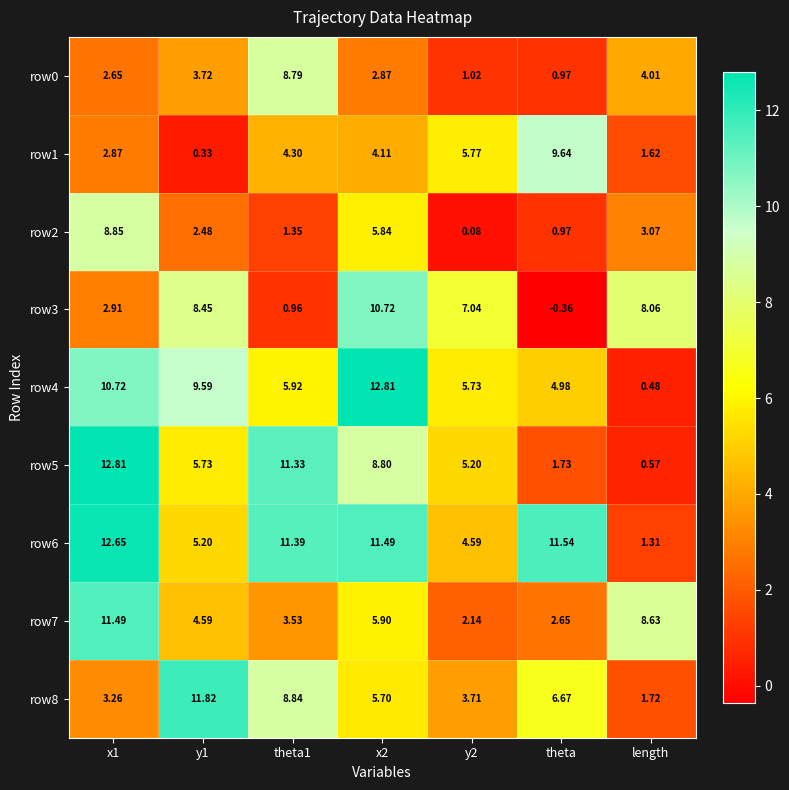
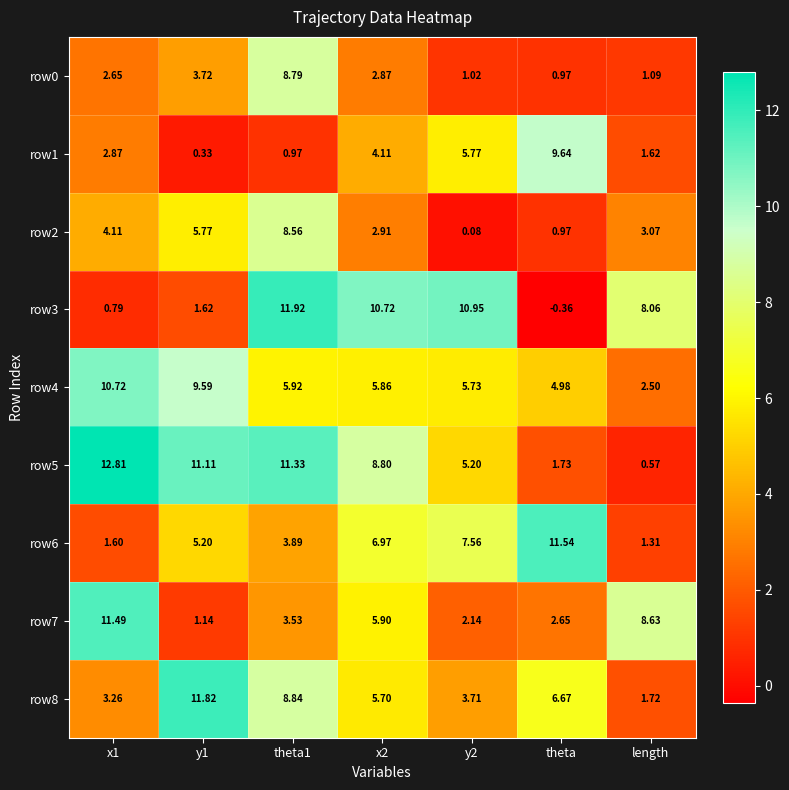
  {
    "row0": {
      "x1": 2.65,
      "y1": 3.72,
      "theta1": 8.79,
      "x2": 2.87,
      "y2": 1.02,
      "theta": 0.97,
-     "length": 4.01
+     "length": 1.09
    },
    "row1": {
      "x1": 2.87,
      "y1": 0.33,
-     "theta1": 4.30,
+     "theta1": 0.97,
      "x2": 4.11,
      "y2": 5.77,
      "theta": 9.64,
      "length": 1.62
    },
    "row2": {
-     "x1": 8.85,
-     "y1": 2.48,
-     "theta1": 1.35,
-     "x2": 5.84,
+     "x1": 4.11,
+     "y1": 5.77,
+     "theta1": 8.56,
+     "x2": 2.91,
      "y2": 0.08,
      "theta": 0.97,
      "length": 3.07
    },
    "row3": {
-     "x1": 2.91,
-     "y1": 8.45,
-     "theta1": 0.96,
+     "x1": 0.79,
+     "y1": 1.62,
+     "theta1": 11.92,
      "x2": 10.72,
-     "y2": 7.04,
+     "y2": 10.95,
      "theta": -0.36,
      "length": 8.06
    },
    "row4": {
      "x1": 10.72,
      "y1": 9.59,
      "theta1": 5.92,
-     "x2": 12.81,
+     "x2": 5.86,
      "y2": 5.73,
      "theta": 4.98,
-     "length": 0.48
+     "length": 2.50
    },
    "row5": {
      "x1": 12.81,
-     "y1": 5.73,
+     "y1": 11.11,
      "theta1": 11.33,
      "x2": 8.80,
      "y2": 5.20,
      "theta": 1.73,
      "length": 0.57
    },
    "row6": {
-     "x1": 12.65,
+     "x1": 1.60,
      "y1": 5.20,
-     "theta1": 11.39,
-     "x2": 11.49,
-     "y2": 4.59,
+     "theta1": 3.89,
+     "x2": 6.97,
+     "y2": 7.56,
      "theta": 11.54,
      "length": 1.31
    },
    "row7": {
      "x1": 11.49,
-     "y1": 4.59,
+     "y1": 1.14,
      "theta1": 3.53,
      "x2": 5.90,
      "y2": 2.14,
      "theta": 2.65,
      "length": 8.63
    },
    "row8": {
      "x1": 3.26,
      "y1": 11.82,
      "theta1": 8.84,
      "x2": 5.70,
      "y2": 3.71,
      "theta": 6.67,
      "length": 1.72
    }
  }
